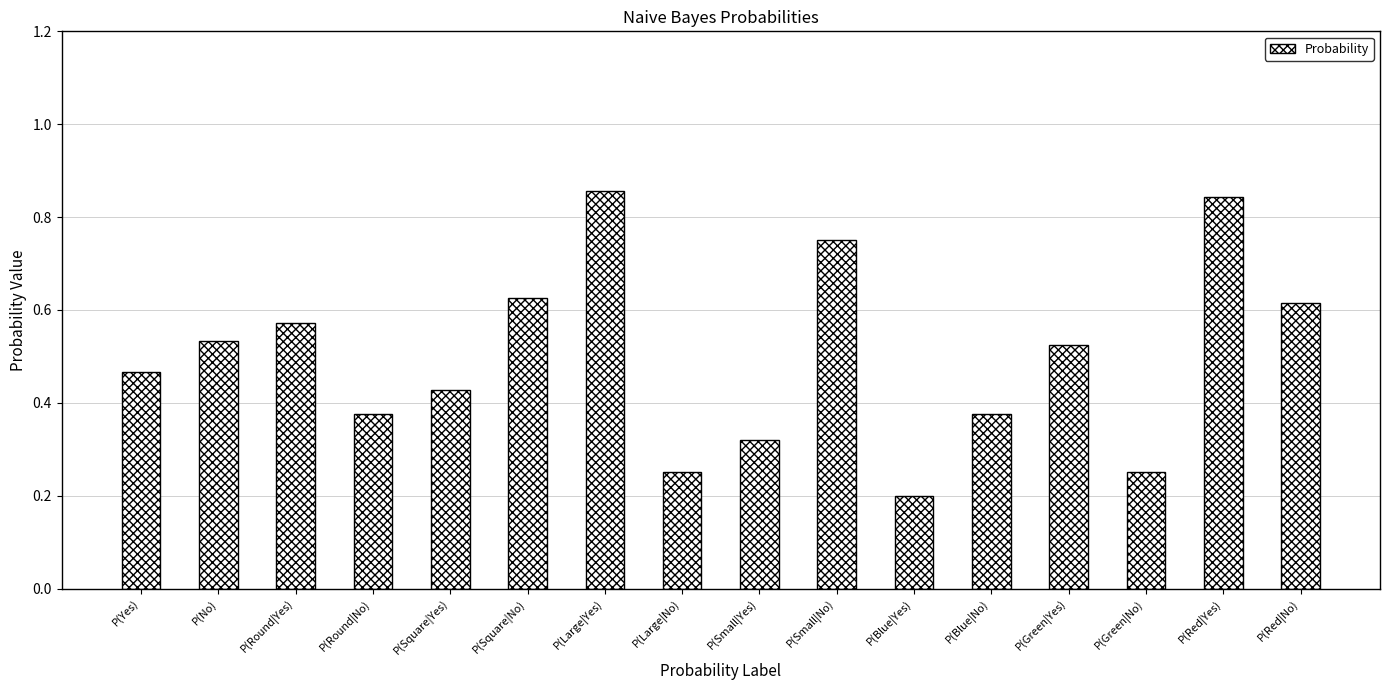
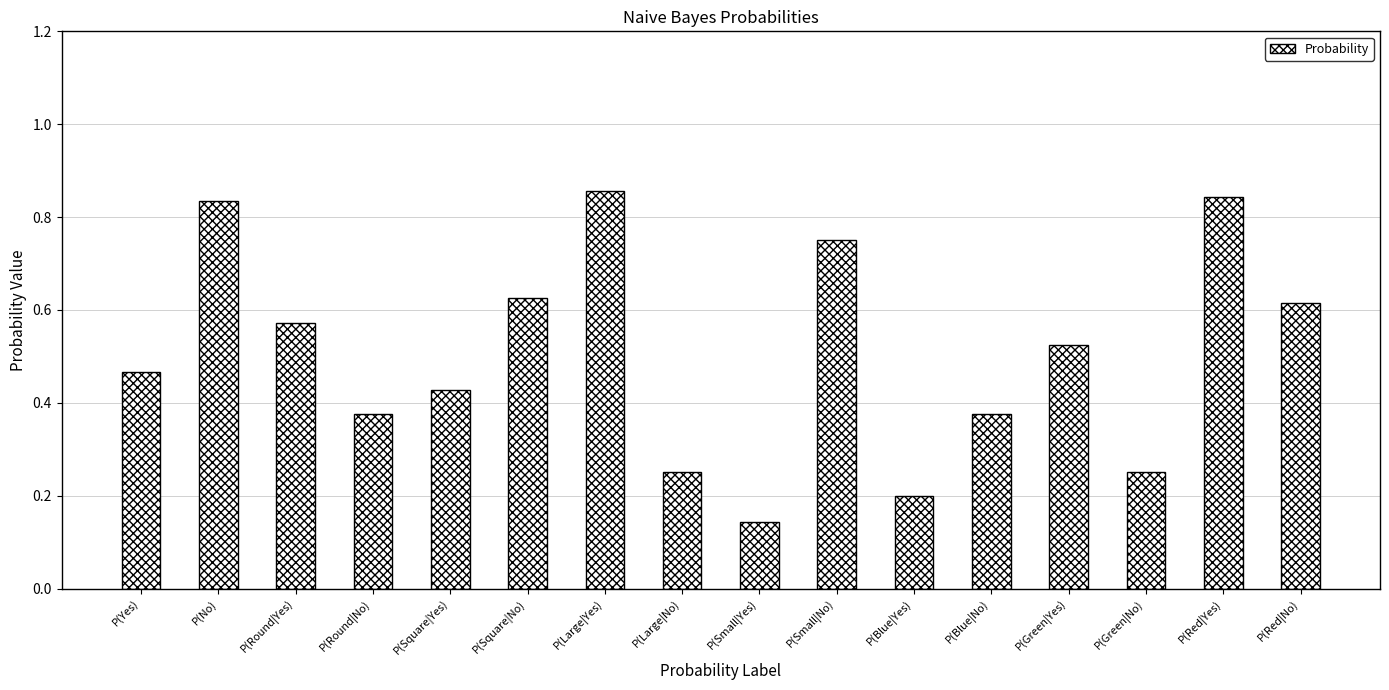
  {
    "P(Yes)": 0.47,
-   "P(No)": 0.53,
+   "P(No)": 0.84,
    "P(Round|Yes)": 0.57,
    "P(Round|No)": 0.38,
    "P(Square|Yes)": 0.43,
    "P(Square|No)": 0.63,
    "P(Large|Yes)": 0.86,
    "P(Large|No)": 0.25,
-   "P(Small|Yes)": 0.32,
+   "P(Small|Yes)": 0.14,
    "P(Small|No)": 0.75,
    "P(Blue|Yes)": 0.20,
    "P(Blue|No)": 0.38,
    "P(Green|Yes)": 0.53,
    "P(Green|No)": 0.25,
    "P(Red|Yes)": 0.84,
    "P(Red|No)": 0.61
  }
